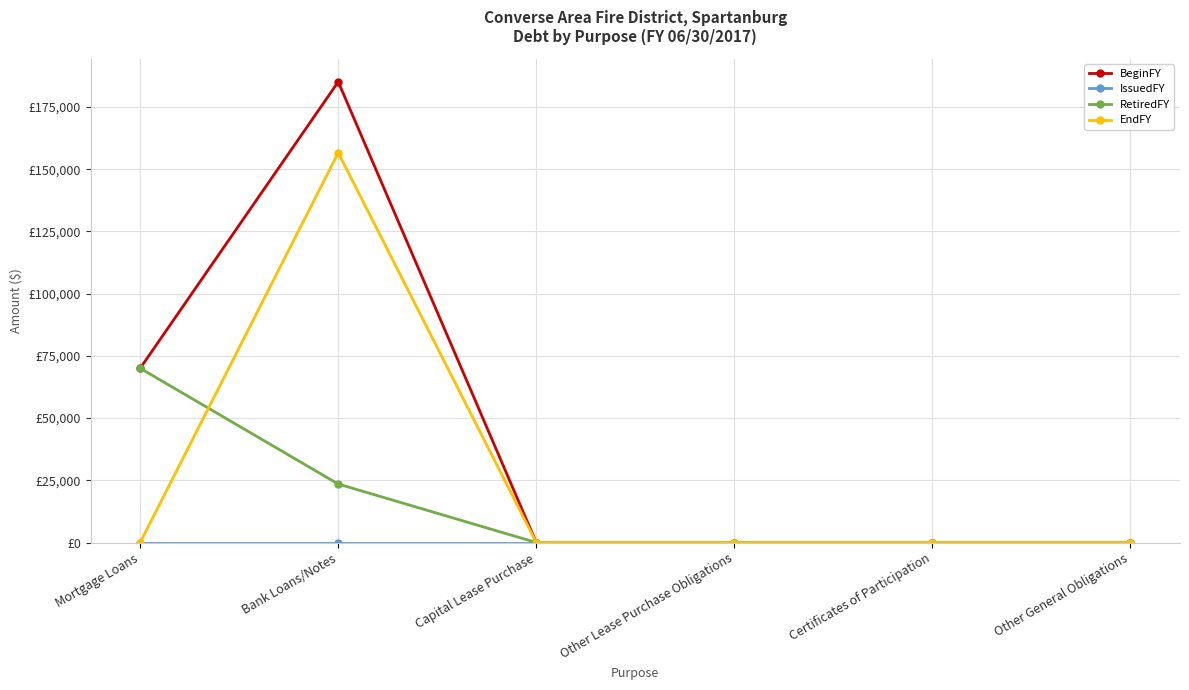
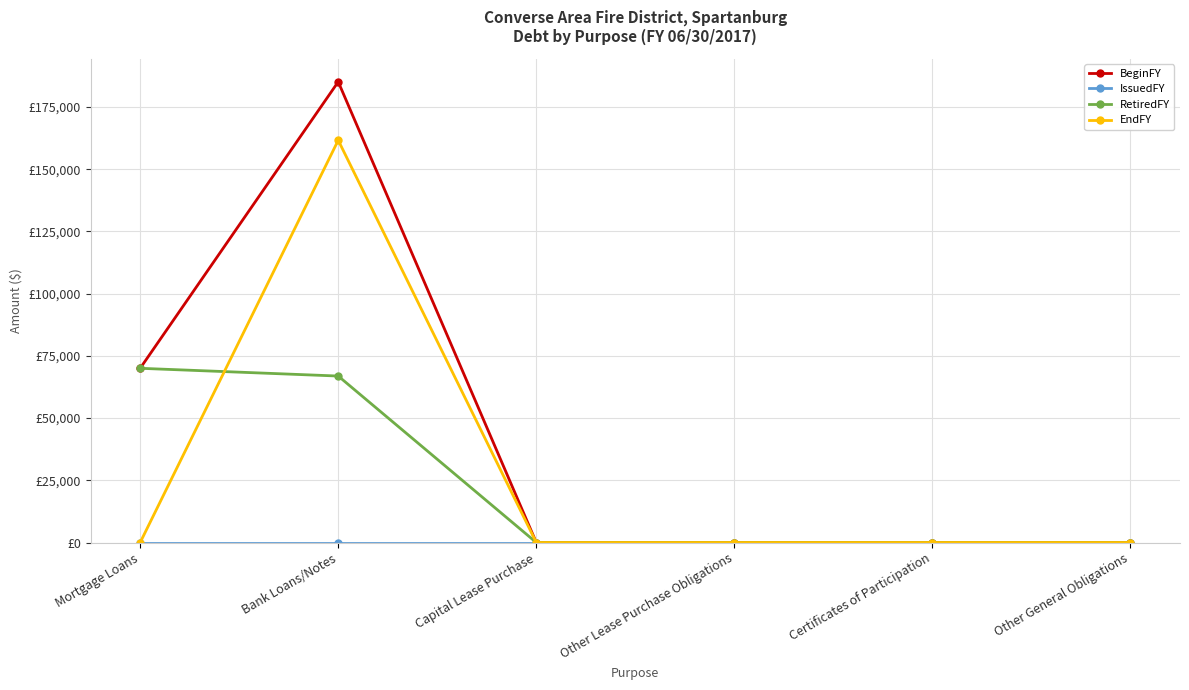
  {
    "BeginFY": {
      "Bank Loans/Notes": "£185,000"
    },
    "IssuedFY": {
      "Bank Loans/Notes": "£0"
    },
    "RetiredFY": {
-     "Bank Loans/Notes": "£24,000"
+     "Bank Loans/Notes": "£67,000"
    },
    "EndFY": {
-     "Bank Loans/Notes": "£157,000"
+     "Bank Loans/Notes": "£162,000"
    }
  }
